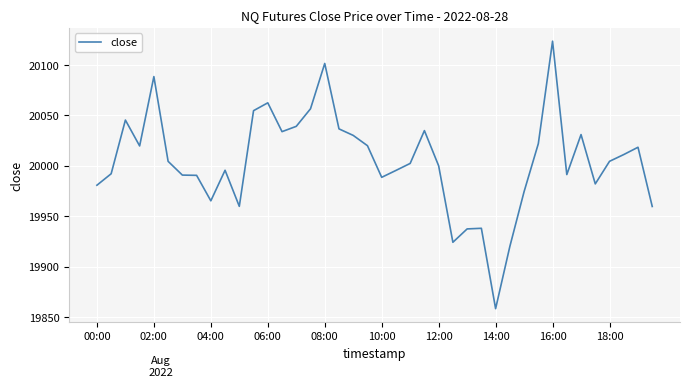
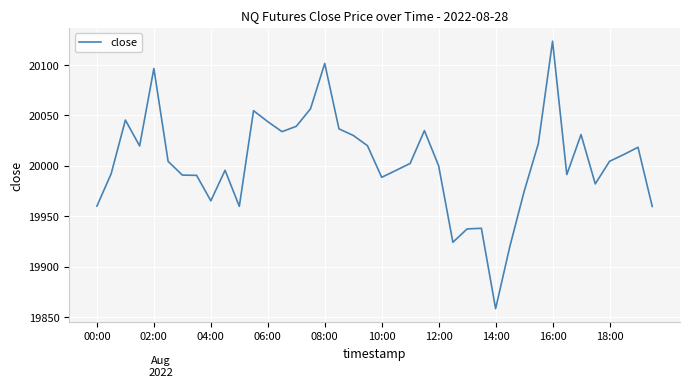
  {
-   "00:00": 19981,
-   "02:00": 20089,
+   "00:00": 19960,
+   "02:00": 20097,
    "04:00": 19965,
-   "06:00": 20063,
+   "06:00": 20044,
    "08:00": 20102,
    "10:00": 19989,
    "12:00": 20000,
    "14:00": 19858,
    "16:00": 20124,
    "18:00": 20004
  }
